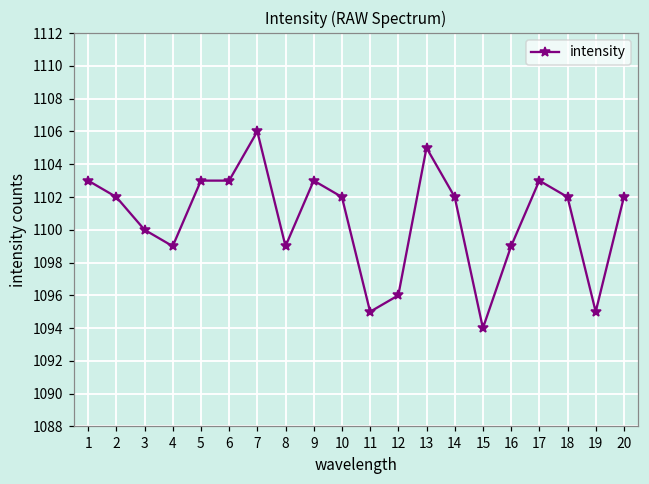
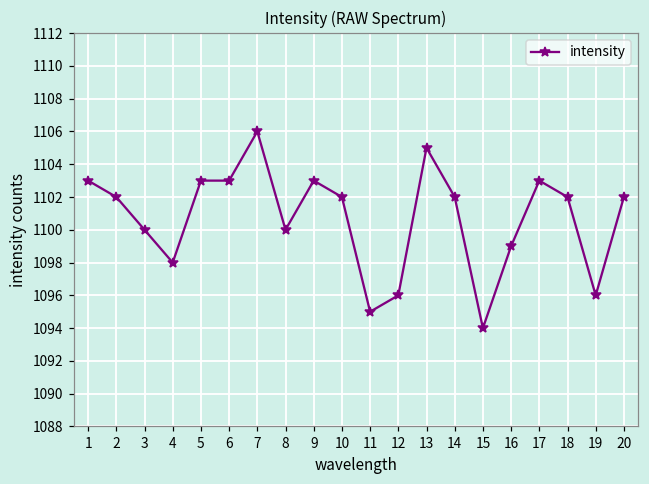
  {
    "1": 1103,
    "2": 1102,
    "3": 1100,
-   "4": 1099,
+   "4": 1098,
    "5": 1103,
    "6": 1103,
    "7": 1106,
-   "8": 1099,
+   "8": 1100,
    "9": 1103,
    "10": 1102,
    "11": 1095,
    "12": 1096,
    "13": 1105,
    "14": 1102,
    "15": 1094,
    "16": 1099,
    "17": 1103,
    "18": 1102,
-   "19": 1095,
+   "19": 1096,
    "20": 1102
  }
